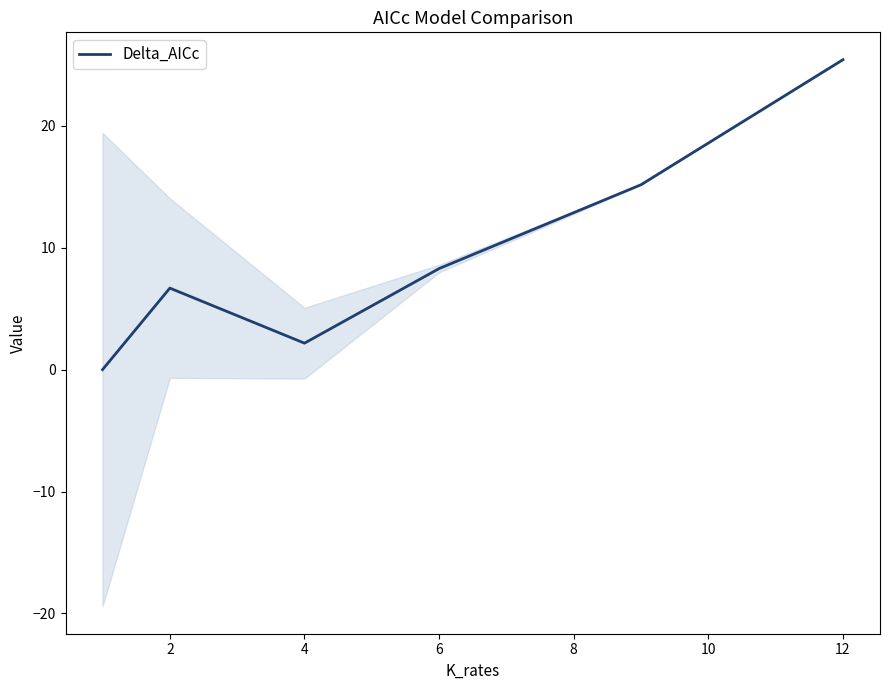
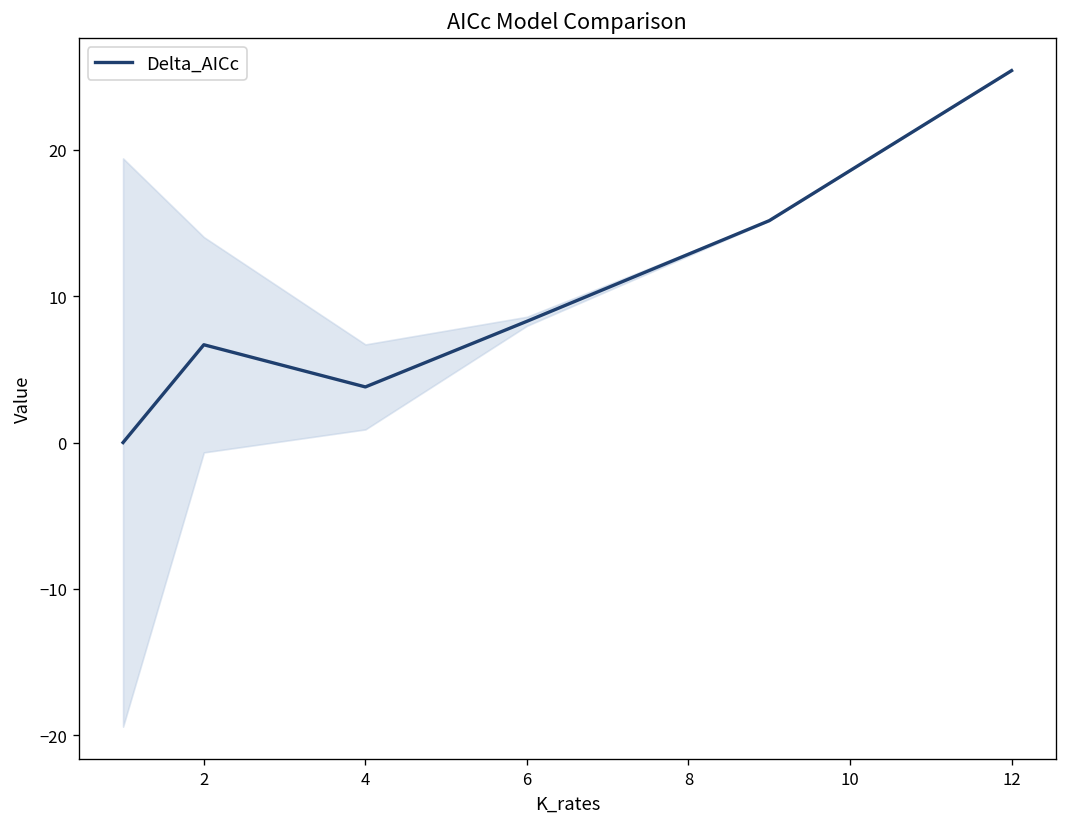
  {
    "Delta_AICc": {
      "2": 6.7,
-     "4": 2.2,
+     "4": 3.8,
      "6": 8.3
    }
  }
